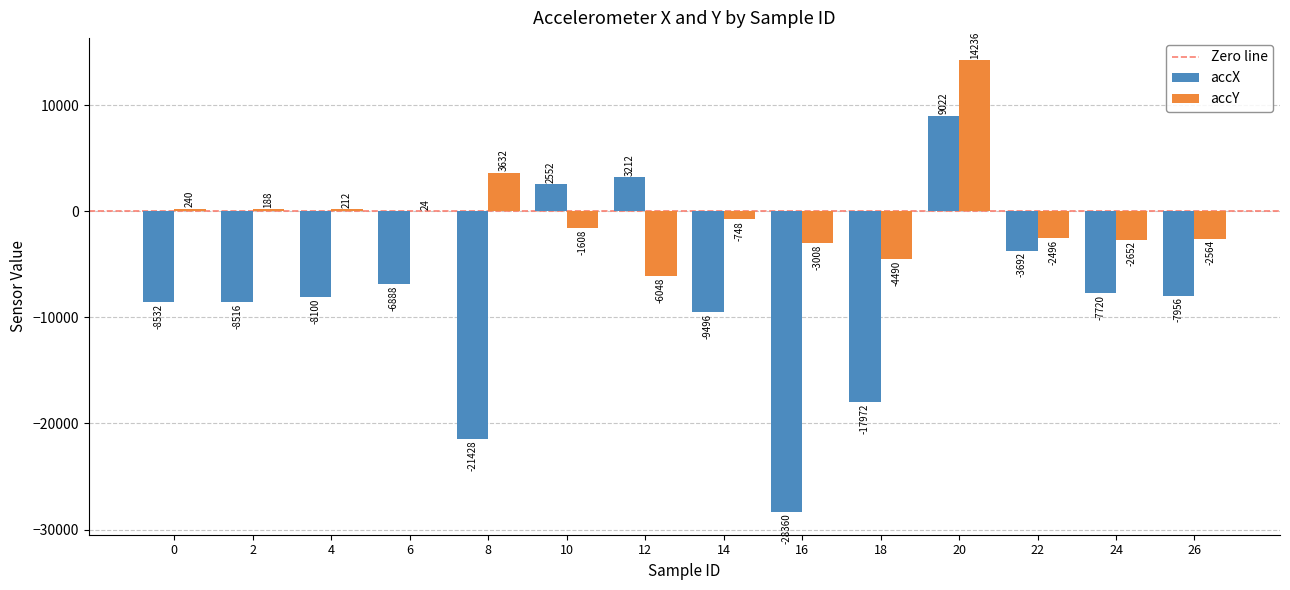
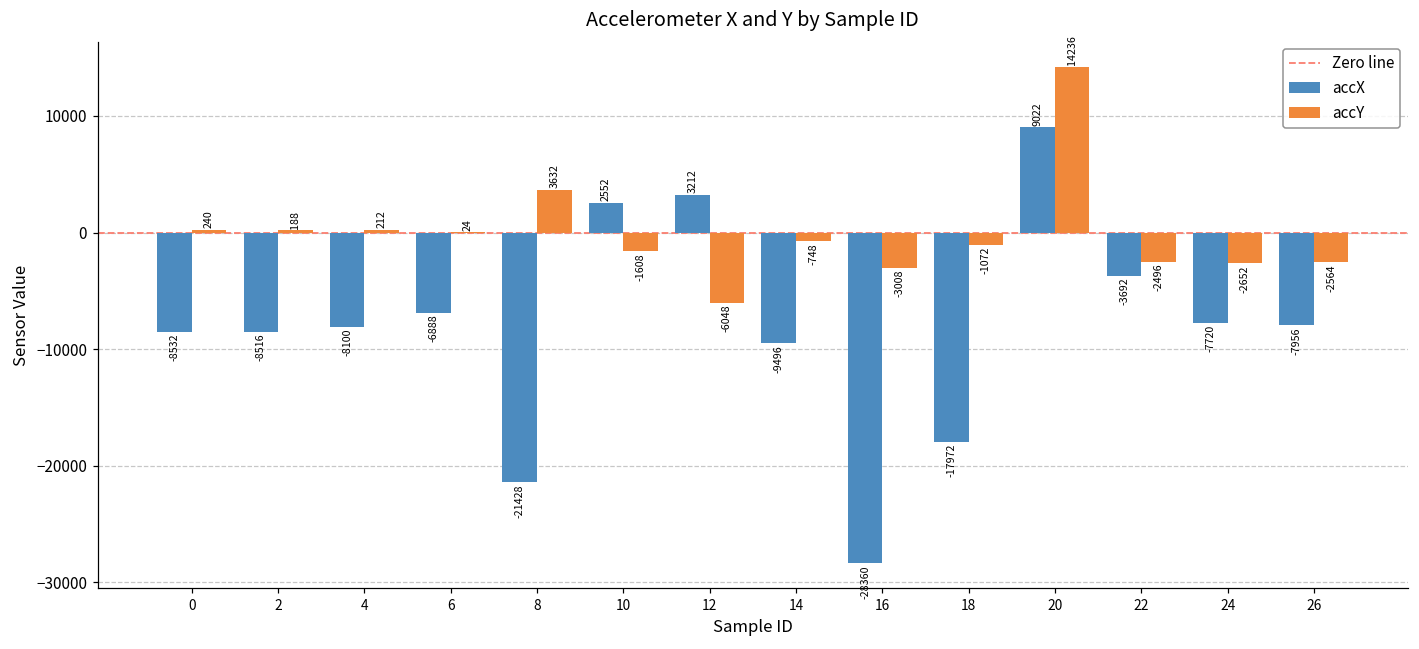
  {
    "accX": {
      "0": -8532,
      "2": -8516,
      "4": -8100,
      "6": -6888,
      "8": -21428,
      "10": 2552,
      "14": -9496,
      "16": -28360,
      "18": -17972,
      "22": -3692,
      "24": -7720,
      "26": -7956
    },
    "accY": {
      "0": 240,
      "2": 188,
      "4": 212,
      "6": 24,
      "8": 3632,
      "10": -1608,
      "12": -6048,
      "14": -748,
      "16": -3008,
-     "18": -4490,
+     "18": -1072,
      "20": 14236,
      "22": -2496,
      "24": -2652,
      "26": -2564
    }
  }
